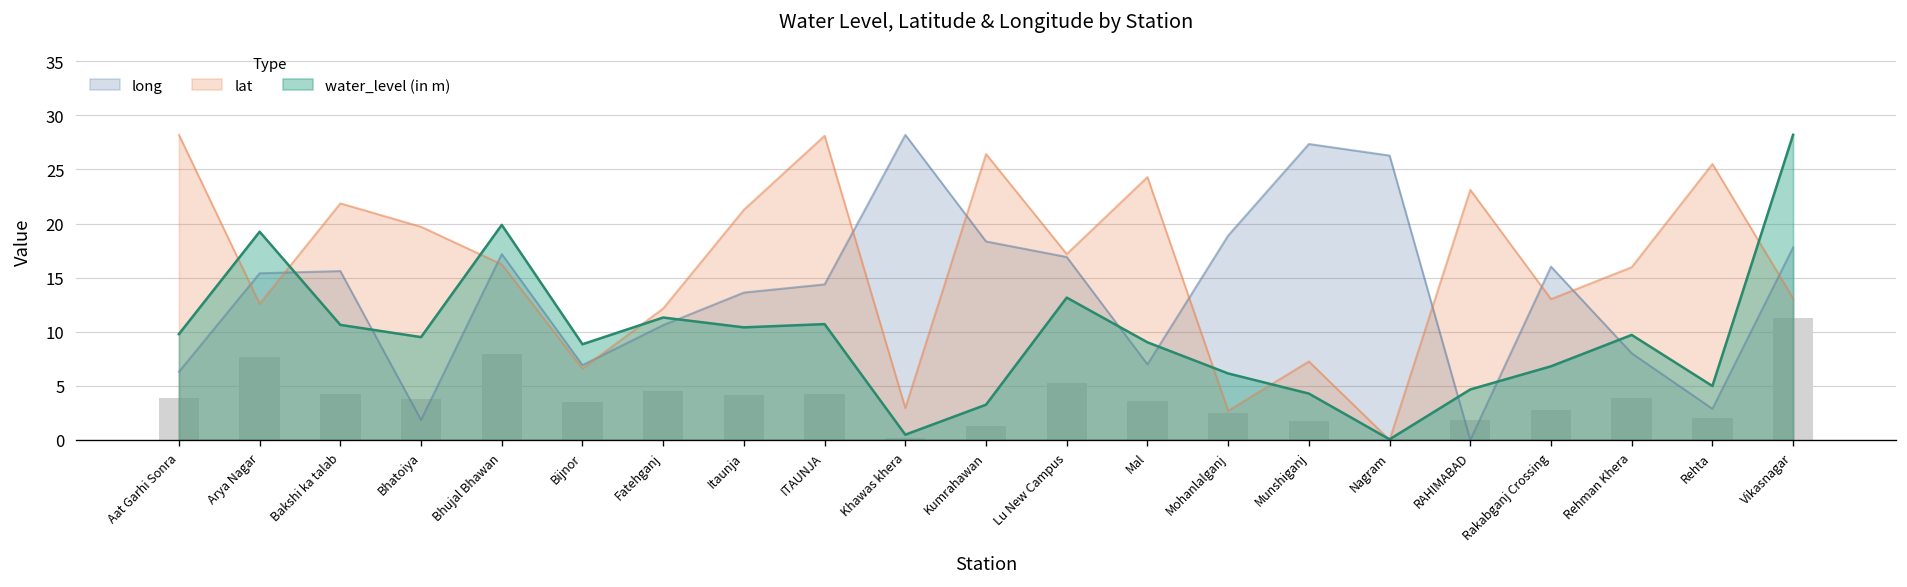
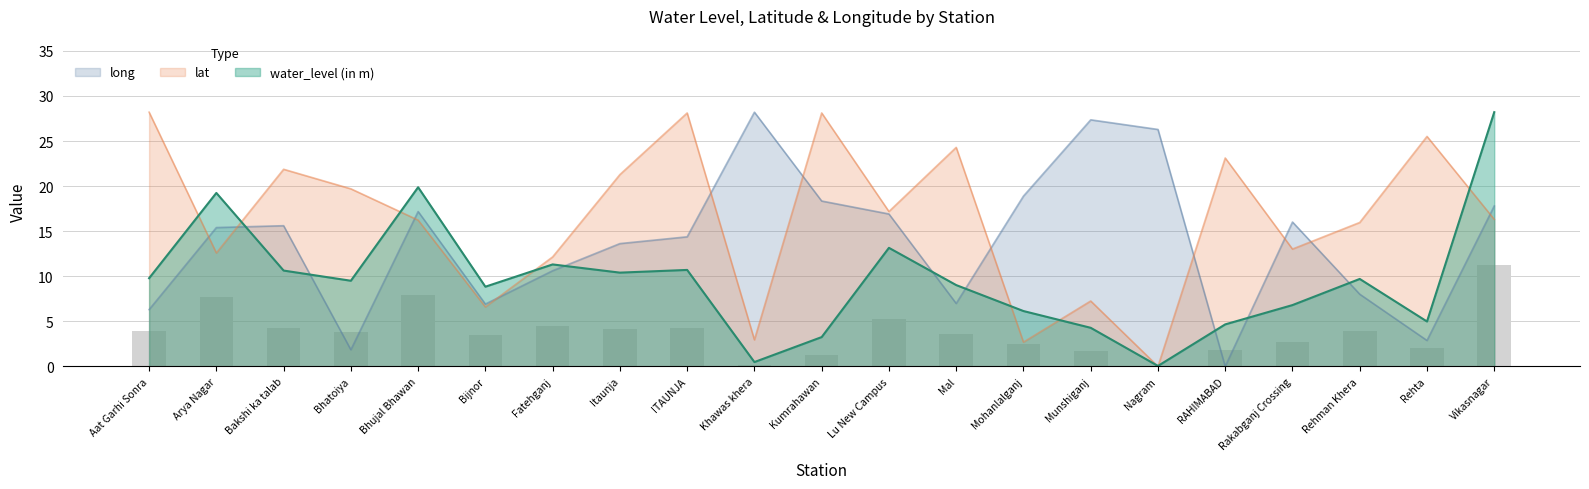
  {
    "lat": {
      "Aat Garhi Sonra": 28,
      "Arya Nagar": 13,
      "Bakshi ka talab": 22,
      "Bhatoiya": 20,
      "Bhujal Bhawan": 16,
      "Bijnor": 7,
      "Fatehganj": 12,
      "Itaunja": 21,
      "ITAUNJA": 28,
      "Khawas khera": 3,
-     "Kumrahawan": 26,
+     "Kumrahawan": 28,
      "Mal": 24,
      "Mohanlalganj": 3,
      "Munshiganj": 7,
      "RAHIMABAD": 23,
      "Rakabganj Crossing": 13,
      "Rehman Khera": 16,
      "Rehta": 26,
-     "Vikasnagar": 13
+     "Vikasnagar": 16
    }
  }
